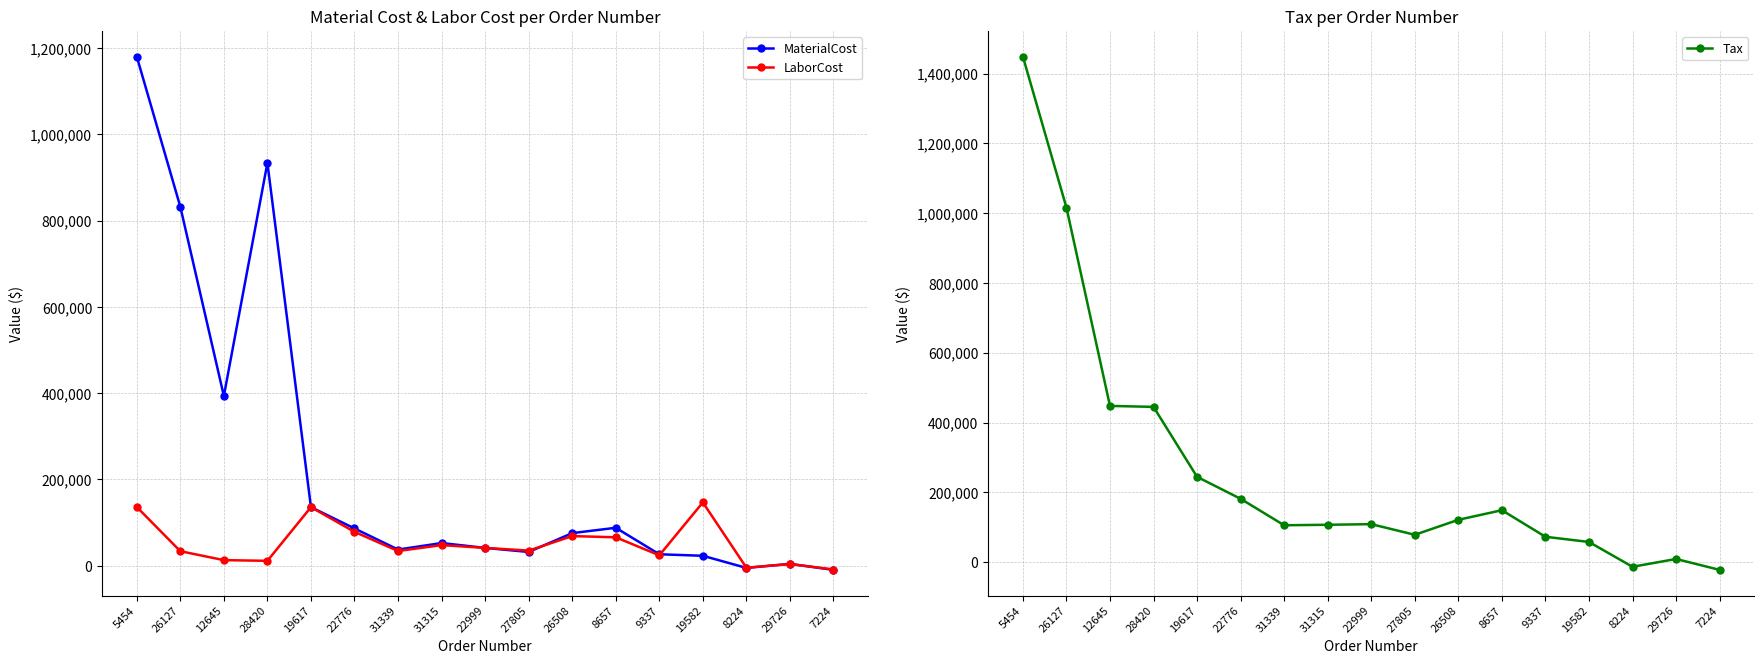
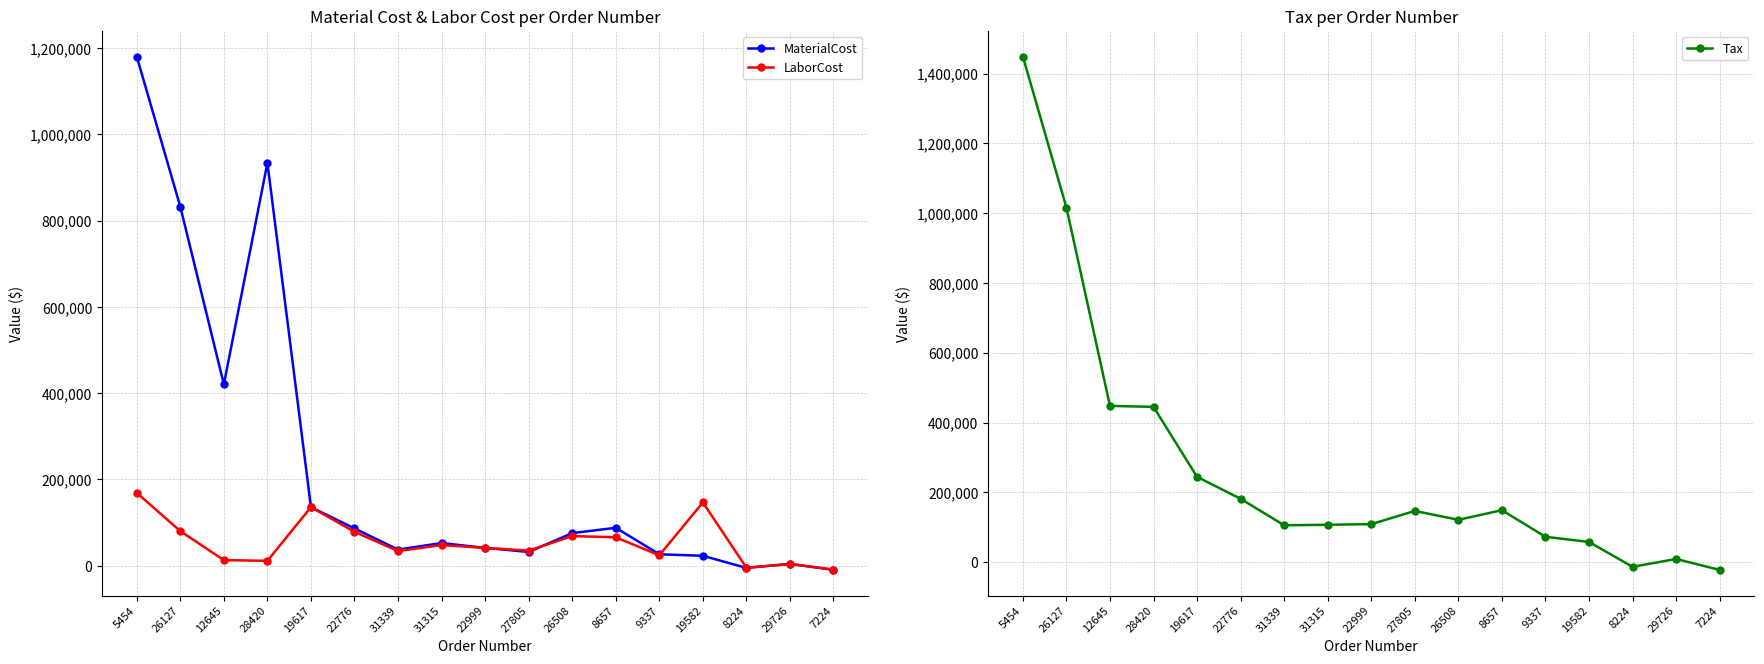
  {
    "Material Cost & Labor Cost per Order Number": {
      "MaterialCost": {
        "5454": "1,180,000",
        "26127": "830,000",
-       "12645": "390,000",
+       "12645": "420,000",
        "28420": "930,000",
        "22776": "90,000",
        "26508": "80,000",
        "8657": "90,000",
        "19582": "20,000"
      },
      "LaborCost": {
-       "5454": "140,000",
-       "26127": "30,000",
+       "5454": "170,000",
+       "26127": "80,000",
        "12645": "10,000",
        "28420": "10,000",
        "22776": "80,000",
        "26508": "70,000",
        "8657": "70,000",
        "19582": "150,000"
      }
    },
    "Tax per Order Number": {
      "5454": "1,450,000",
      "26127": "1,020,000",
      "12645": "450,000",
      "28420": "440,000",
      "19617": "240,000",
      "22776": "180,000",
      "31339": "110,000",
      "31315": "110,000",
      "22999": "110,000",
-     "27805": "80,000",
+     "27805": "150,000",
      "26508": "120,000",
      "8657": "150,000",
      "9337": "70,000",
      "19582": "60,000",
      "8224": "-10,000",
      "29726": "10,000",
      "7224": "-20,000"
    }
  }
